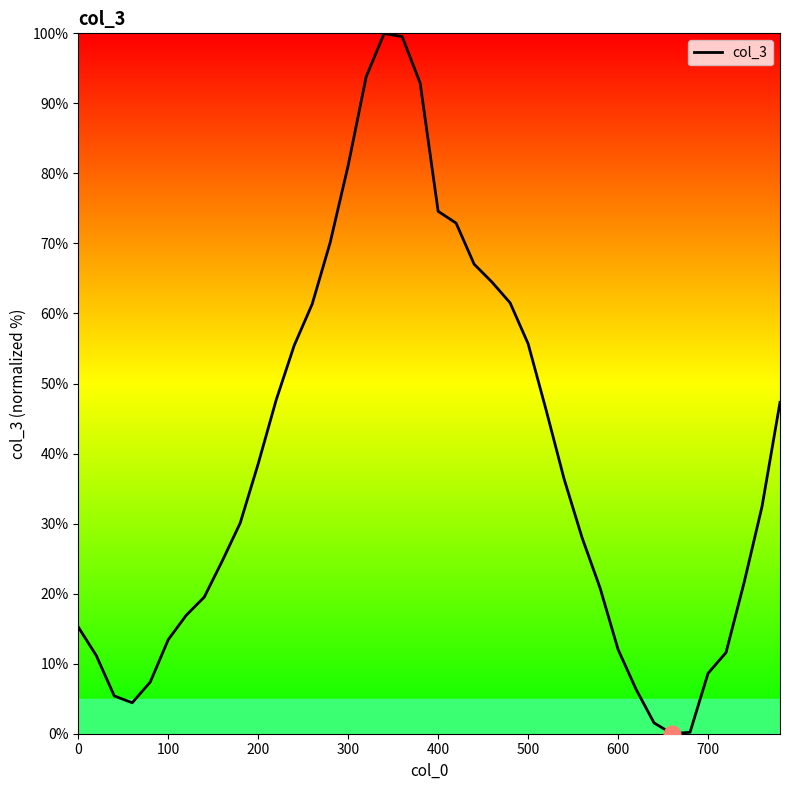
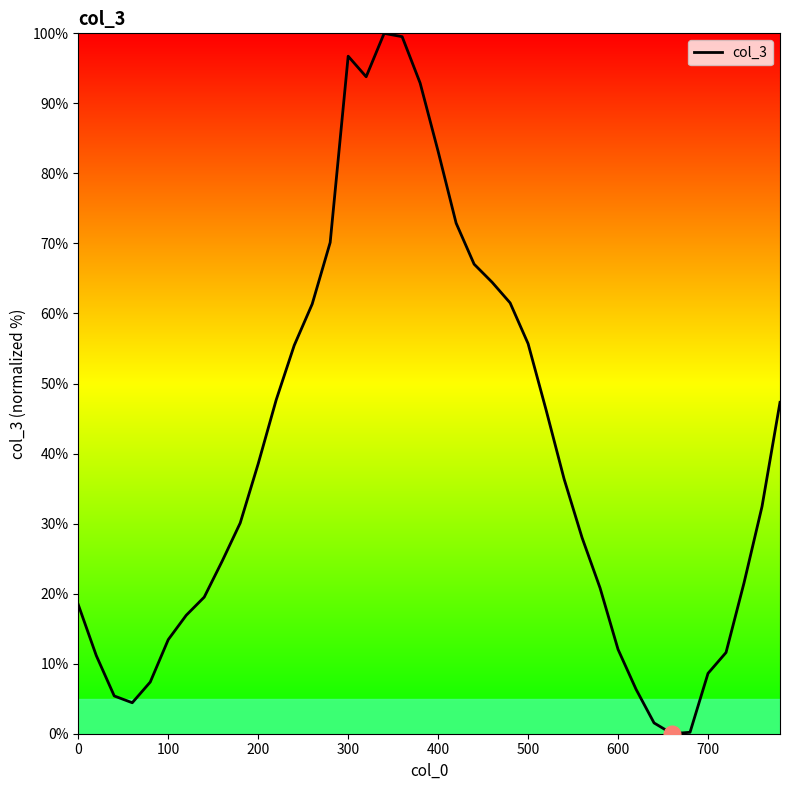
  {
    "col_3": {
-     "0": "15%",
+     "0": "18%",
      "100": "13%",
      "200": "39%",
-     "300": "81%",
-     "400": "75%",
+     "300": "97%",
+     "400": "83%",
      "500": "56%",
      "600": "12%",
      "700": "9%"
    }
  }
